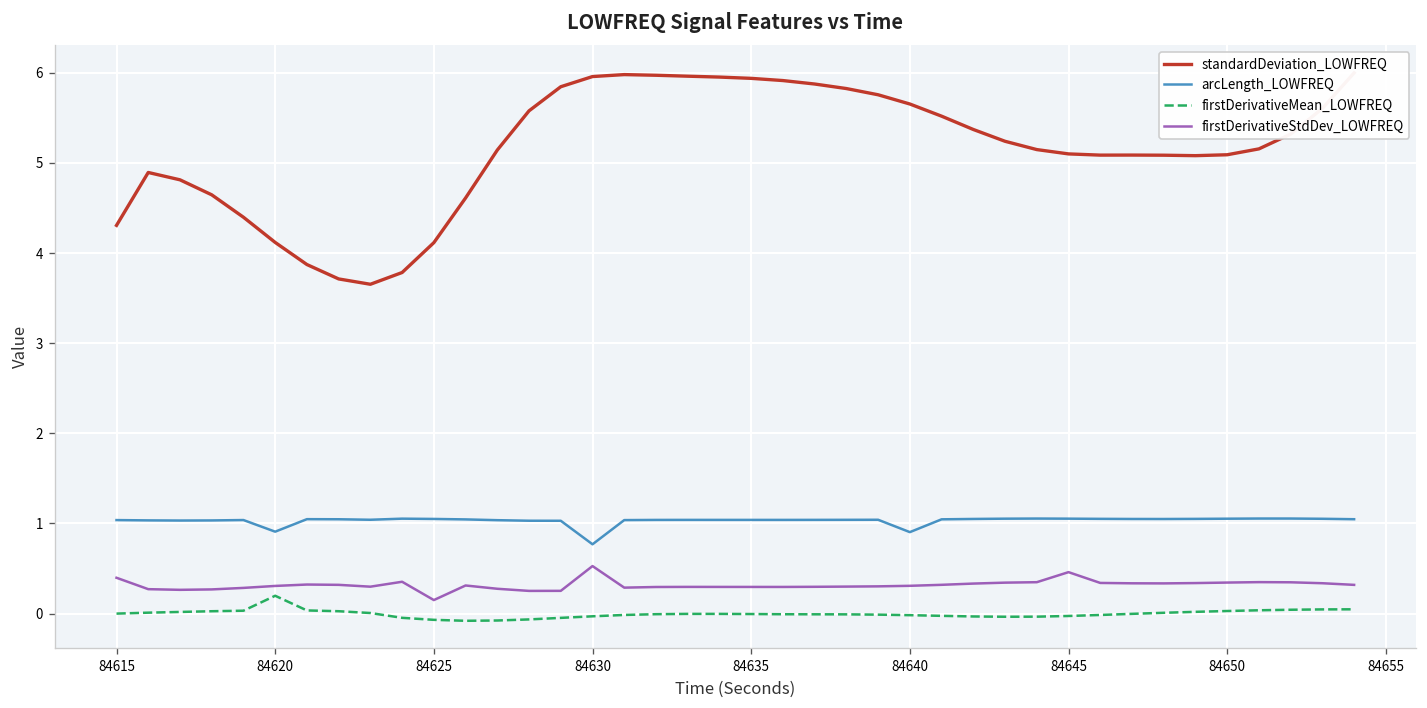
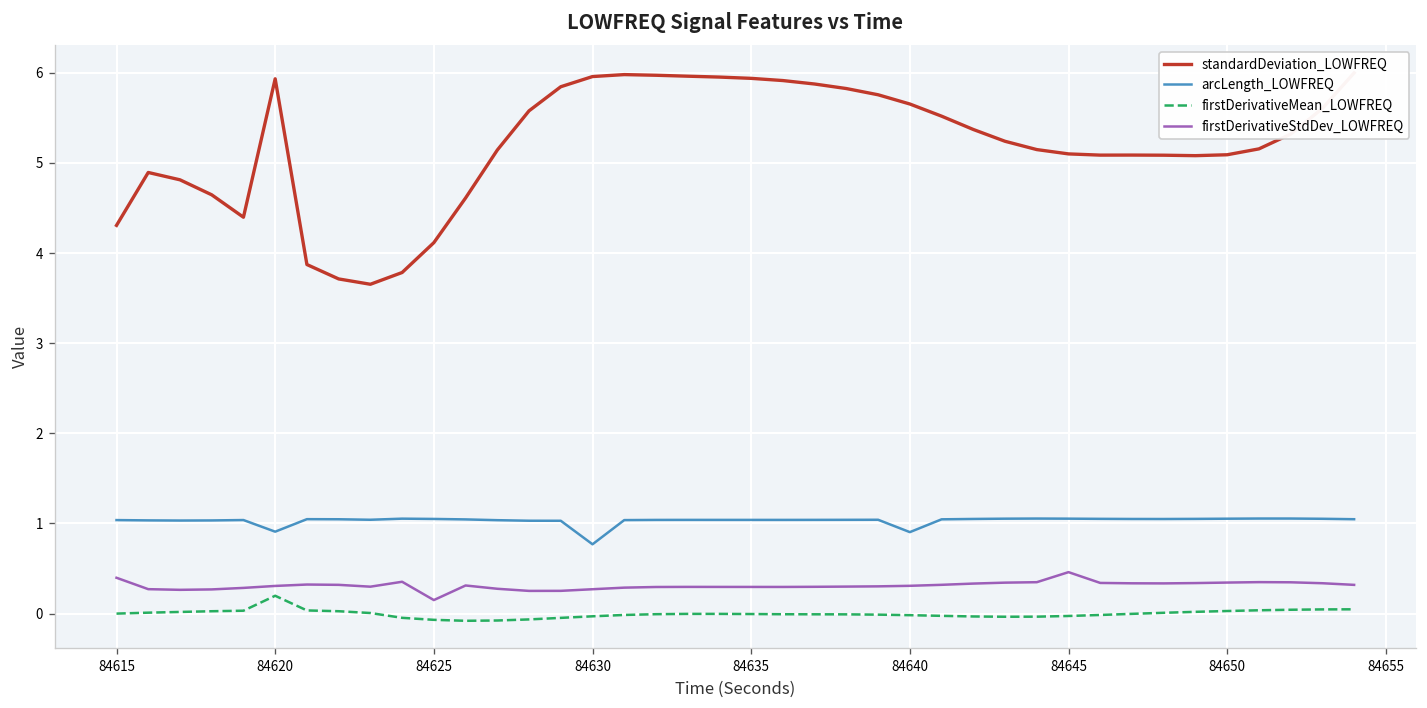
  {
    "standardDeviation_LOWFREQ": {
      "84615": 4.3,
-     "84620": 4.1,
+     "84620": 5.9,
      "84625": 4.1,
      "84630": 6.0,
      "84635": 5.9,
      "84640": 5.7,
      "84645": 5.1,
      "84650": 5.1
    },
    "arcLength_LOWFREQ": {
      "84615": 1.0,
      "84620": 0.9,
      "84625": 1.1,
      "84630": 0.8,
      "84635": 1.0,
      "84640": 0.9,
      "84645": 1.1,
      "84650": 1.1
    },
    "firstDerivativeMean_LOWFREQ": {
      "84615": 0.0,
      "84620": 0.2,
      "84625": -0.1,
      "84630": 0.0,
      "84635": 0.0,
      "84640": 0.0,
      "84645": 0.0,
      "84650": 0.0
    },
    "firstDerivativeStdDev_LOWFREQ": {
      "84615": 0.4,
      "84620": 0.3,
      "84625": 0.2,
-     "84630": 0.5,
+     "84630": 0.3,
      "84635": 0.3,
      "84640": 0.3,
      "84645": 0.5,
      "84650": 0.3
    }
  }
